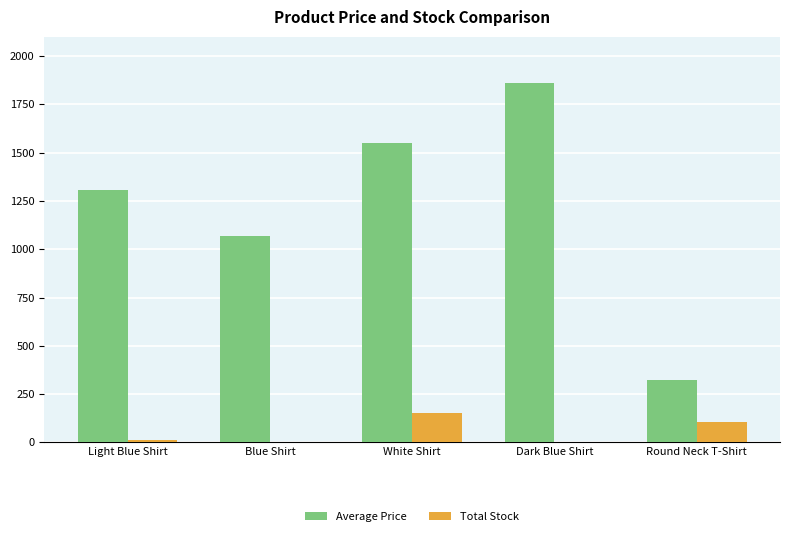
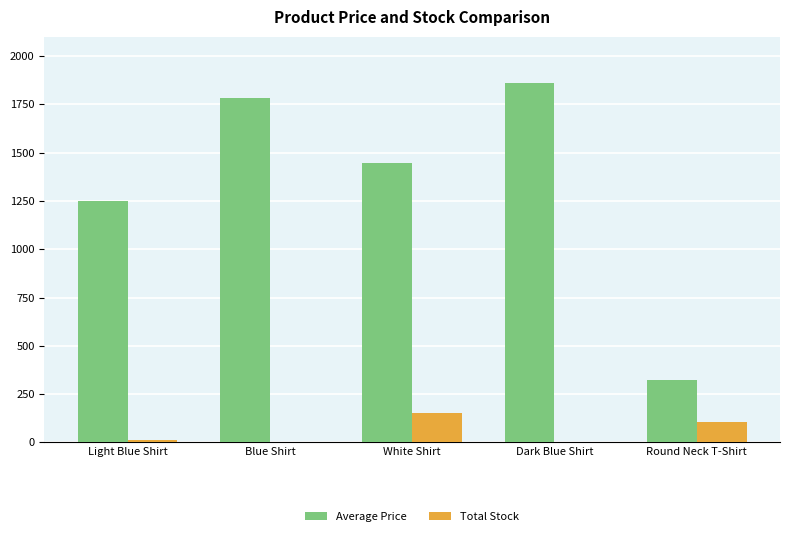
  {
    "Average Price": {
-     "Light Blue Shirt": 1310,
-     "Blue Shirt": 1070,
-     "White Shirt": 1550,
+     "Light Blue Shirt": 1250,
+     "Blue Shirt": 1790,
+     "White Shirt": 1450,
      "Dark Blue Shirt": 1860,
      "Round Neck T-Shirt": 320
    },
    "Total Stock": {
      "White Shirt": 150,
      "Round Neck T-Shirt": 110
    }
  }
